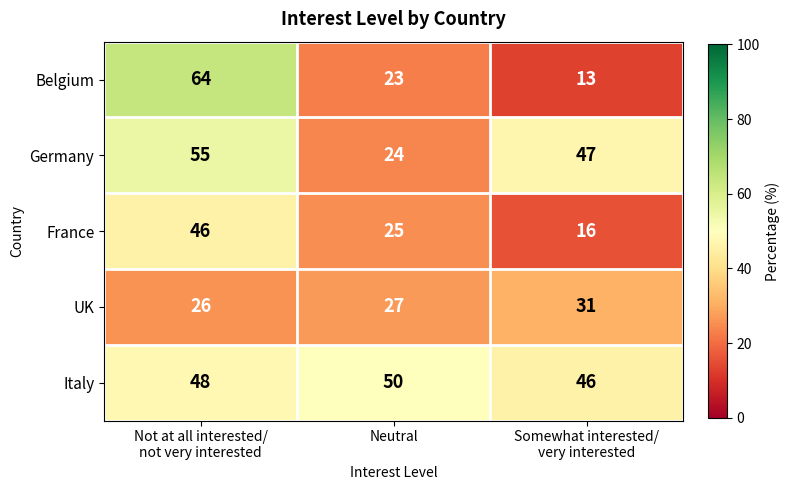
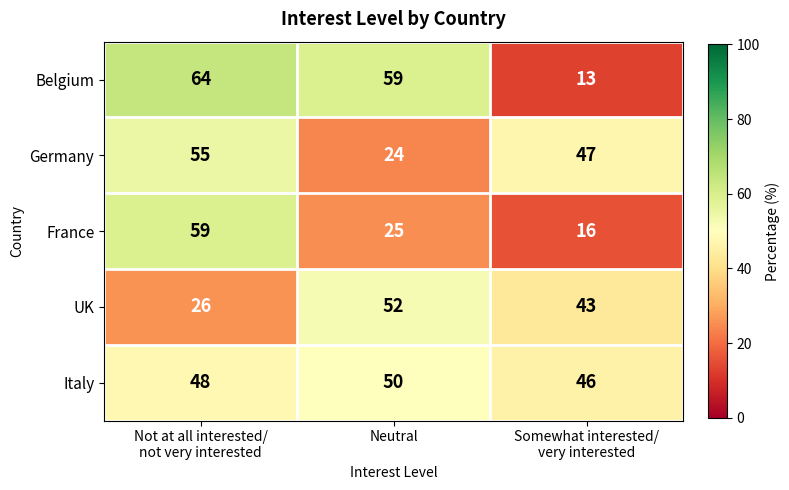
  {
    "Belgium": {
      "Not at all interested/ not very interested": 64,
-     "Neutral": 23,
+     "Neutral": 59,
      "Somewhat interested/ very interested": 13
    },
    "Germany": {
      "Not at all interested/ not very interested": 55,
      "Neutral": 24,
      "Somewhat interested/ very interested": 47
    },
    "France": {
-     "Not at all interested/ not very interested": 46,
+     "Not at all interested/ not very interested": 59,
      "Neutral": 25,
      "Somewhat interested/ very interested": 16
    },
    "UK": {
      "Not at all interested/ not very interested": 26,
-     "Neutral": 27,
-     "Somewhat interested/ very interested": 31
+     "Neutral": 52,
+     "Somewhat interested/ very interested": 43
    },
    "Italy": {
      "Not at all interested/ not very interested": 48,
      "Neutral": 50,
      "Somewhat interested/ very interested": 46
    }
  }
